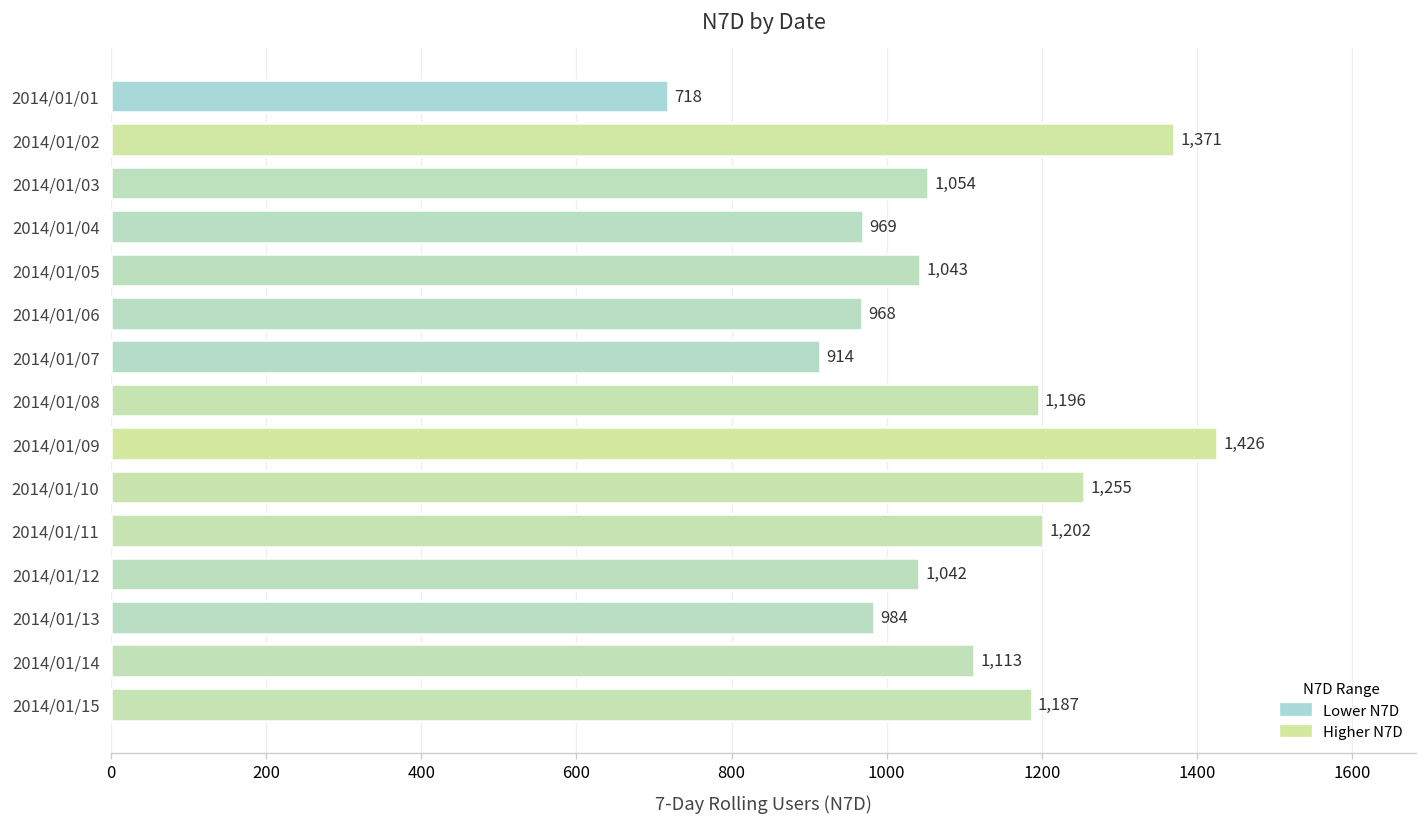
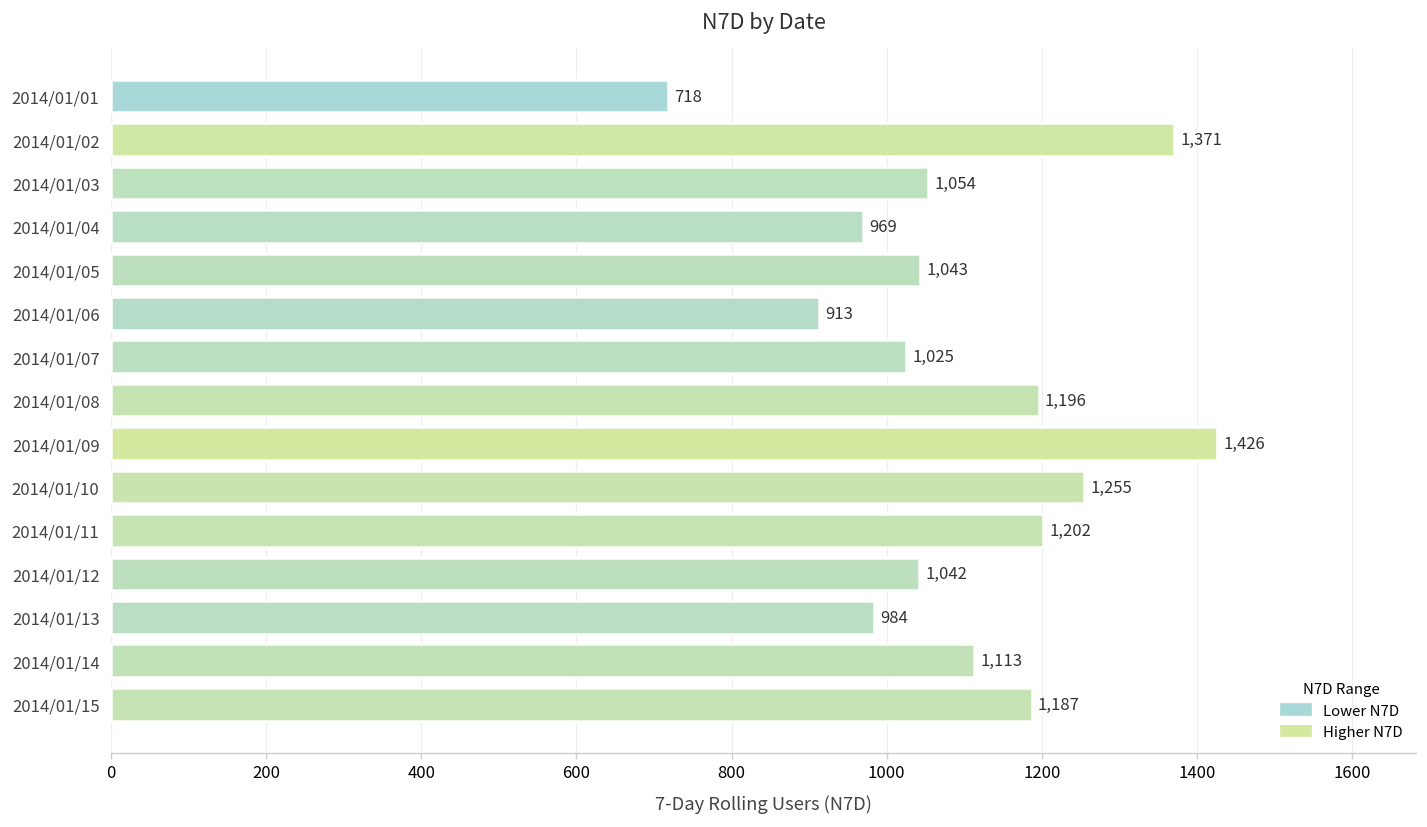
  {
    "2014/01/01": "718",
    "2014/01/02": "1,371",
    "2014/01/03": "1,054",
    "2014/01/04": "969",
    "2014/01/05": "1,043",
-   "2014/01/06": "968",
-   "2014/01/07": "914",
+   "2014/01/06": "913",
+   "2014/01/07": "1,025",
    "2014/01/08": "1,196",
    "2014/01/09": "1,426",
    "2014/01/10": "1,255",
    "2014/01/11": "1,202",
    "2014/01/12": "1,042",
    "2014/01/13": "984",
    "2014/01/14": "1,113",
    "2014/01/15": "1,187"
  }
